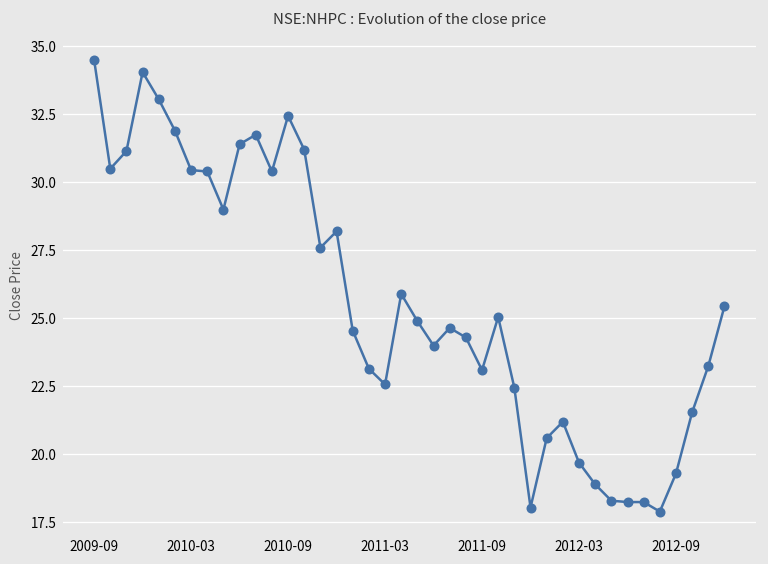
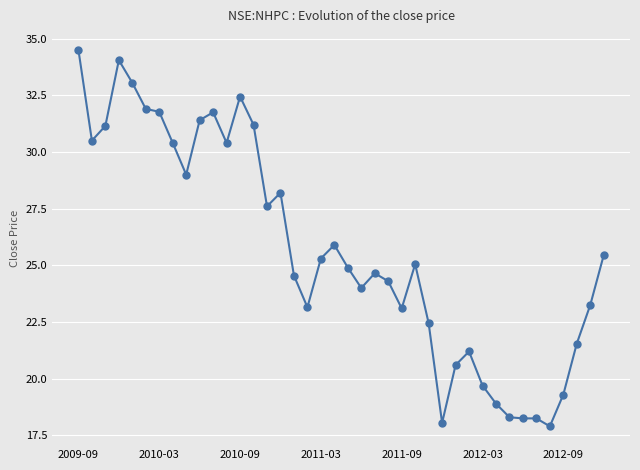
  {
    "2009-09": 34.5,
-   "2010-03": 30.5,
+   "2010-03": 31.8,
    "2010-09": 32.4,
-   "2011-03": 22.6,
+   "2011-03": 25.3,
    "2011-09": 23.1,
    "2012-03": 19.7,
    "2012-09": 19.3
  }
